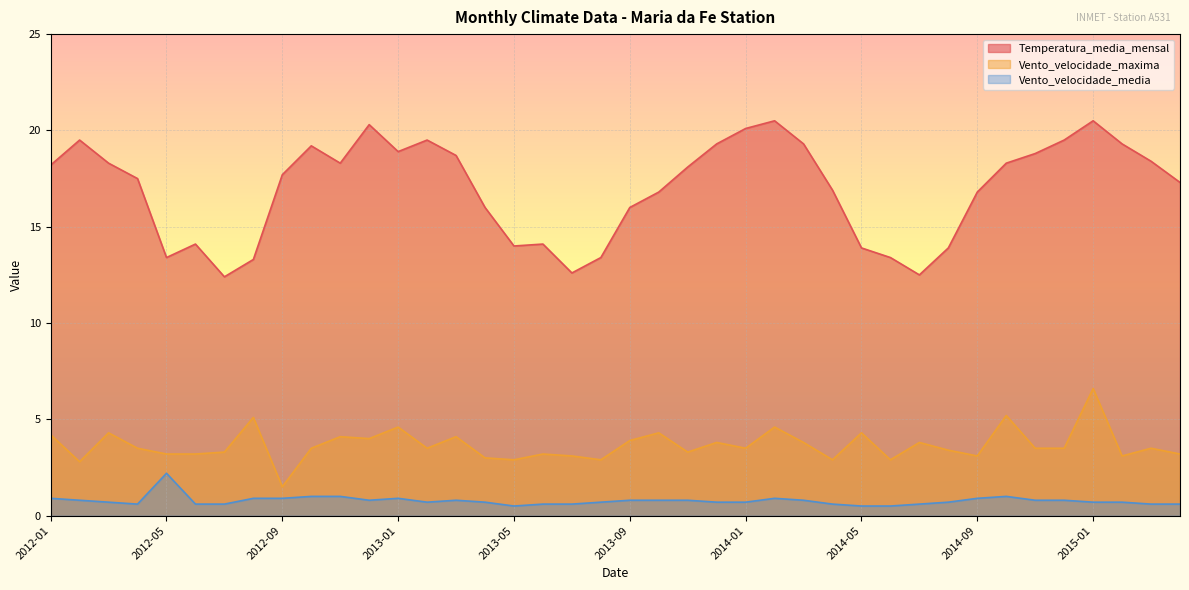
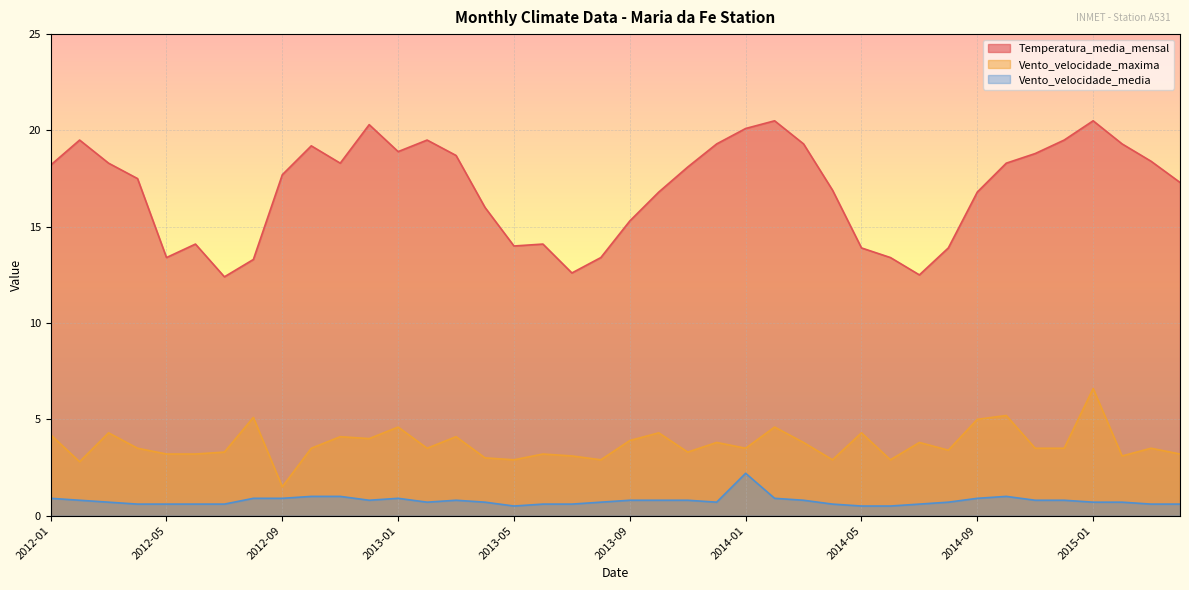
  {
    "Temperatura_media_mensal": {
      "2012-01": 18.2,
      "2012-05": 13.4,
      "2012-09": 17.7,
      "2013-01": 18.9,
      "2013-05": 14.0,
-     "2013-09": 16.0,
+     "2013-09": 15.3,
      "2014-01": 20.1,
      "2014-05": 13.9,
      "2014-09": 16.8,
      "2015-01": 20.5
    },
    "Vento_velocidade_maxima": {
      "2012-01": 4.2,
      "2012-05": 3.2,
      "2012-09": 1.5,
      "2013-01": 4.6,
      "2013-05": 2.9,
      "2013-09": 3.9,
      "2014-01": 3.5,
      "2014-05": 4.3,
-     "2014-09": 3.1,
+     "2014-09": 5.0,
      "2015-01": 6.6
    },
    "Vento_velocidade_media": {
      "2012-01": 0.9,
-     "2012-05": 2.2,
+     "2012-05": 0.6,
      "2012-09": 0.9,
      "2013-01": 0.9,
      "2013-05": 0.5,
      "2013-09": 0.8,
-     "2014-01": 0.7,
+     "2014-01": 2.2,
      "2014-05": 0.5,
      "2014-09": 0.9,
      "2015-01": 0.7
    }
  }
